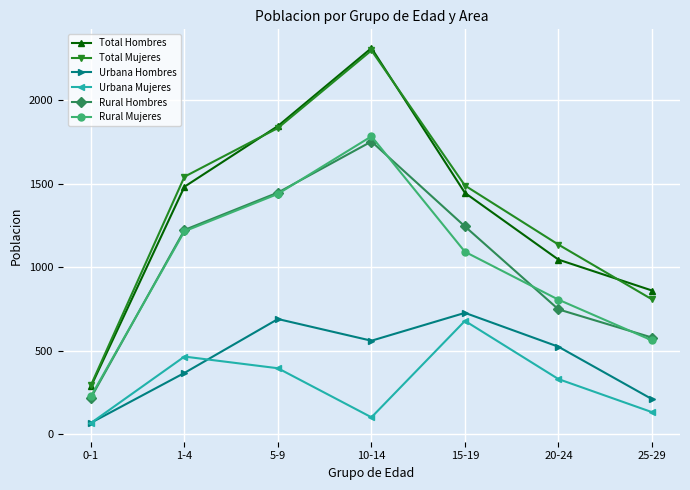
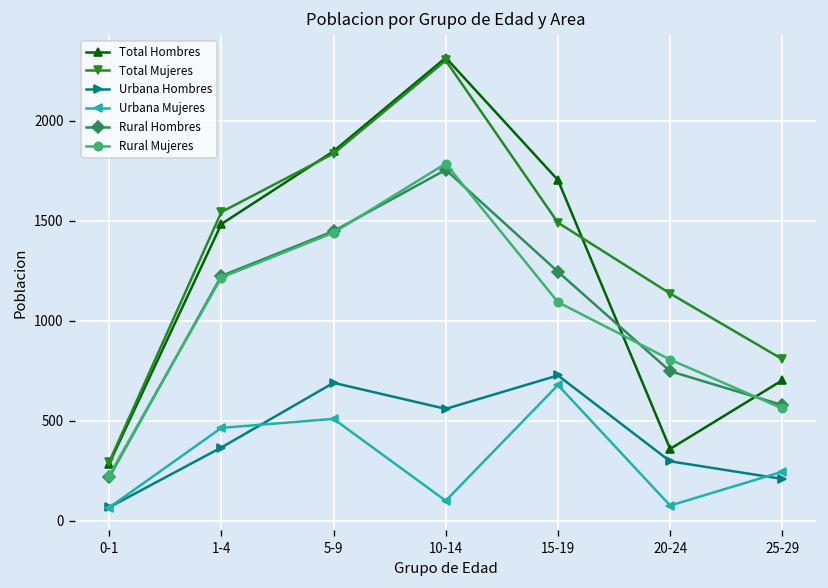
  {
    "Total Hombres": {
      "1-4": 1480,
-     "15-19": 1450,
-     "20-24": 1050,
-     "25-29": 860
+     "15-19": 1700,
+     "20-24": 360,
+     "25-29": 700
    },
    "Urbana Hombres": {
      "1-4": 370,
      "5-9": 690,
      "10-14": 560,
      "15-19": 730,
-     "20-24": 520,
+     "20-24": 300,
      "25-29": 210
    },
    "Urbana Mujeres": {
      "1-4": 470,
-     "5-9": 400,
+     "5-9": 510,
      "10-14": 100,
      "15-19": 680,
-     "20-24": 330,
-     "25-29": 130
+     "20-24": 80,
+     "25-29": 250
    }
  }
